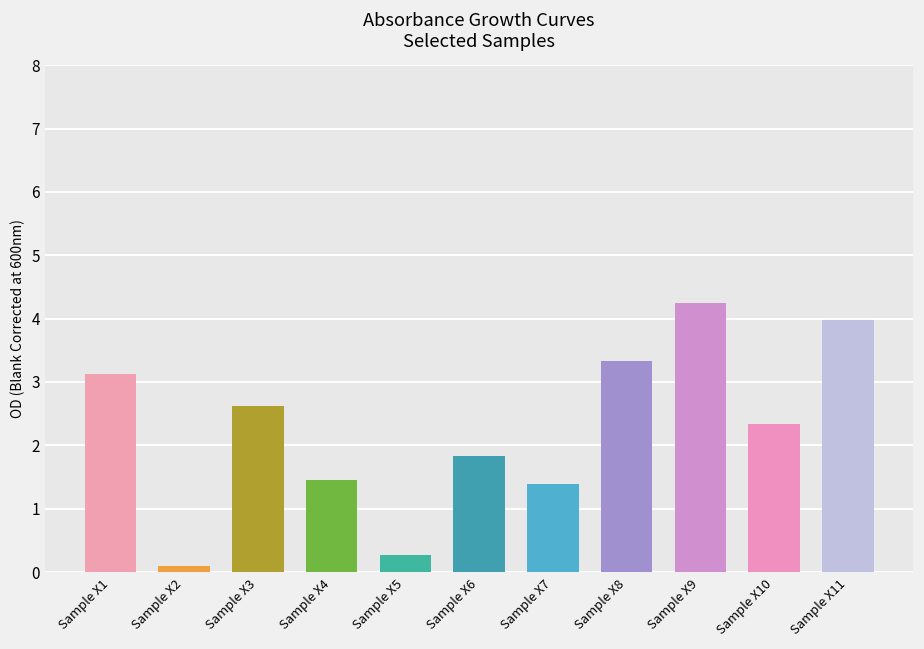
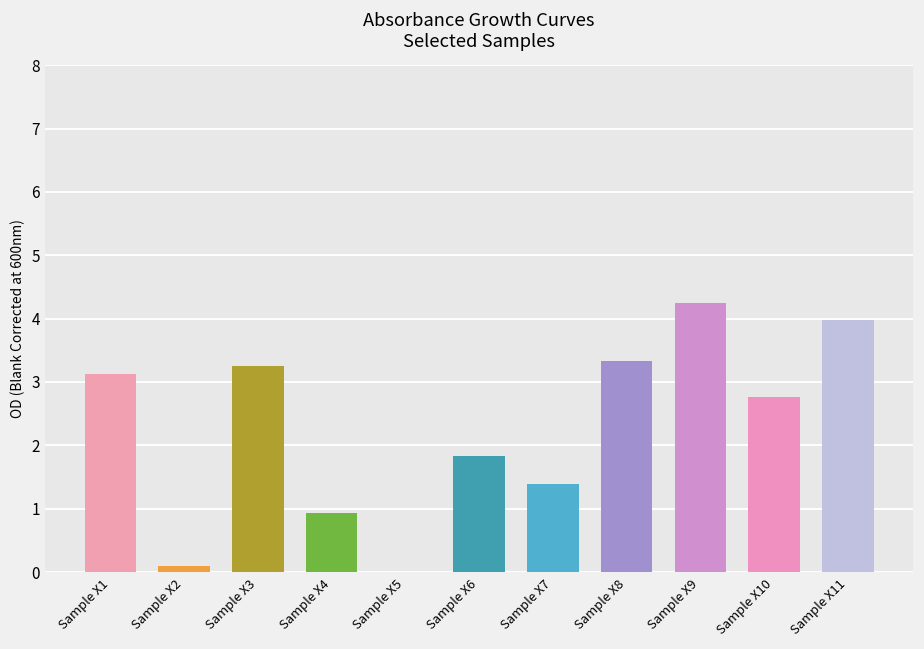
  {
    "Sample X1": 3.1,
    "Sample X2": 0.1,
-   "Sample X3": 2.6,
-   "Sample X4": 1.5,
-   "Sample X5": 0.3,
+   "Sample X3": 3.2,
+   "Sample X4": 0.9,
+   "Sample X5": 0.0,
    "Sample X6": 1.8,
    "Sample X7": 1.4,
    "Sample X8": 3.3,
    "Sample X9": 4.2,
-   "Sample X10": 2.3,
+   "Sample X10": 2.8,
    "Sample X11": 4.0
  }
